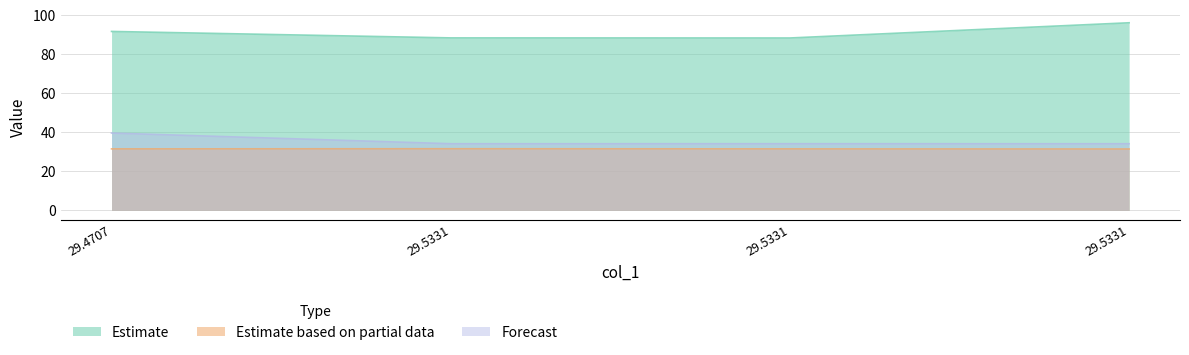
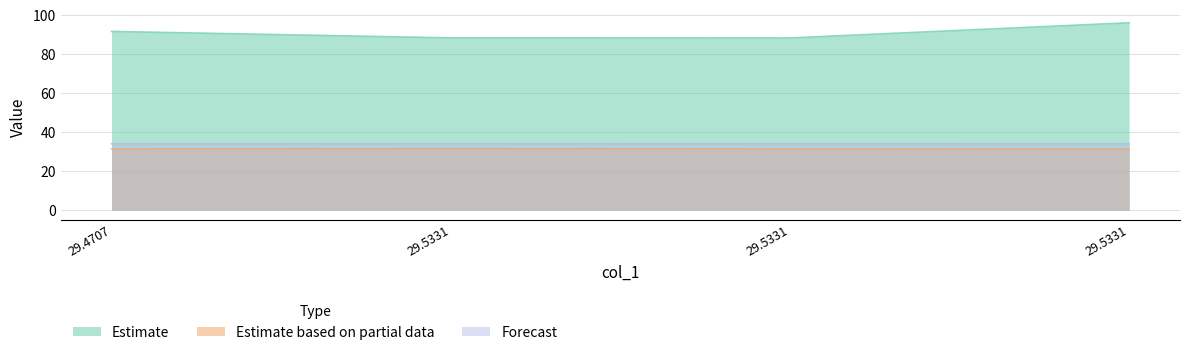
  {
    "Estimate": {
      "29.4707": 92
    },
    "Estimate based on partial data": {
      "29.4707": 32
    },
    "Forecast": {
-     "29.4707": 40
+     "29.4707": 34
    }
  }
